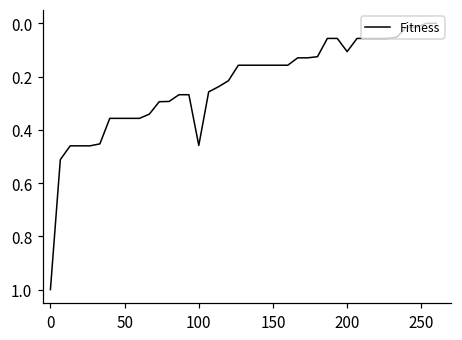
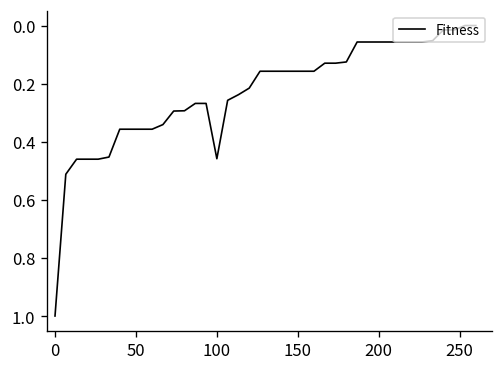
  {
    "0": 1.00,
    "100": 0.46,
-   "200": 0.11
+   "200": 0.06
  }
